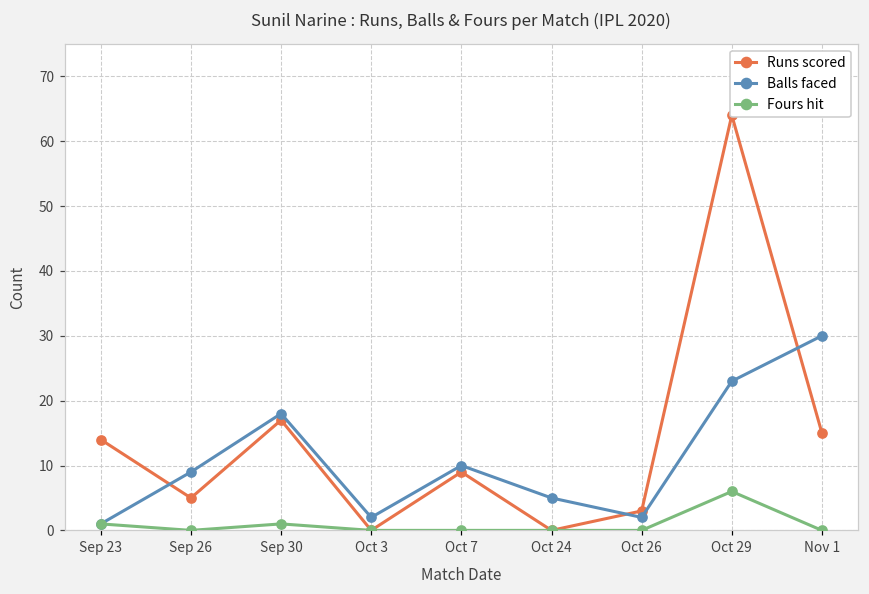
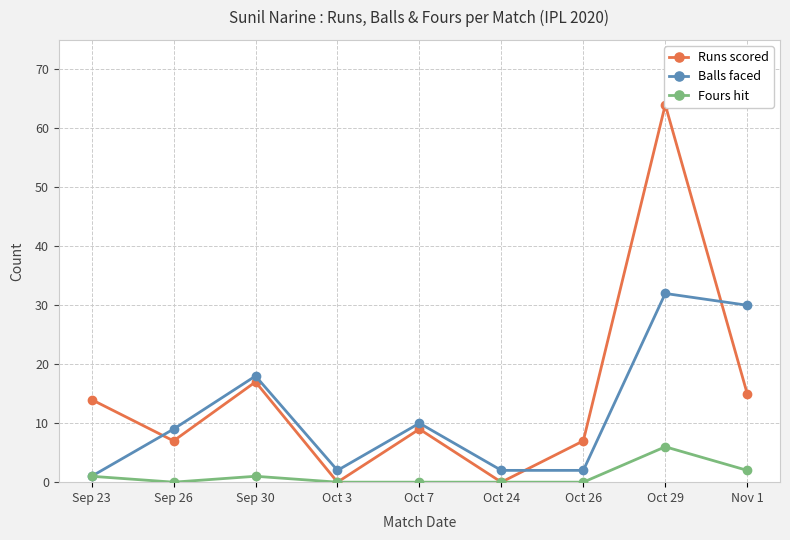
  {
    "Runs scored": {
      "Sep 23": 14,
-     "Sep 26": 5,
+     "Sep 26": 7,
      "Sep 30": 17,
      "Oct 7": 9,
-     "Oct 26": 3,
+     "Oct 26": 7,
      "Nov 1": 15
    },
    "Balls faced": {
      "Sep 26": 9,
      "Sep 30": 18,
      "Oct 3": 2,
      "Oct 7": 10,
-     "Oct 24": 5,
+     "Oct 24": 2,
      "Oct 26": 2,
-     "Oct 29": 23,
+     "Oct 29": 32,
      "Nov 1": 30
    },
    "Fours hit": {
      "Sep 26": 0,
      "Sep 30": 1,
      "Oct 7": 0,
      "Oct 26": 0,
      "Oct 29": 6,
-     "Nov 1": 0
+     "Nov 1": 2
    }
  }
